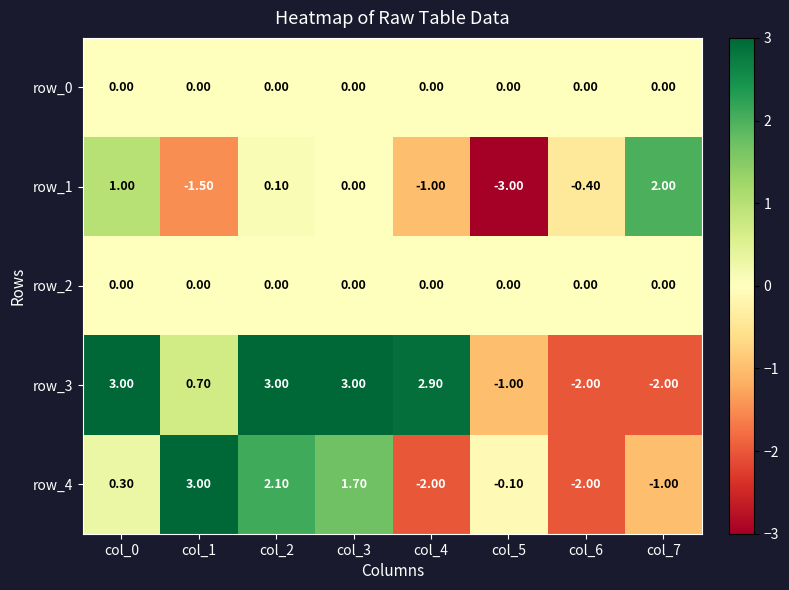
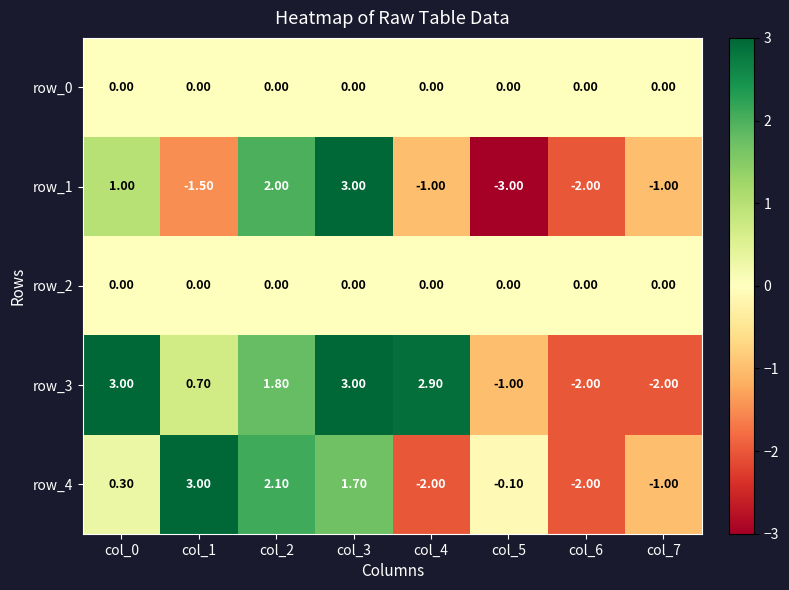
  {
    "row_0": {
      "col_0": 0.00,
      "col_1": 0.00,
      "col_2": 0.00,
      "col_3": 0.00,
      "col_4": 0.00,
      "col_5": 0.00,
      "col_6": 0.00,
      "col_7": 0.00
    },
    "row_1": {
      "col_0": 1.00,
      "col_1": -1.50,
-     "col_2": 0.10,
-     "col_3": 0.00,
+     "col_2": 2.00,
+     "col_3": 3.00,
      "col_4": -1.00,
      "col_5": -3.00,
-     "col_6": -0.40,
-     "col_7": 2.00
+     "col_6": -2.00,
+     "col_7": -1.00
    },
    "row_2": {
      "col_0": 0.00,
      "col_1": 0.00,
      "col_2": 0.00,
      "col_3": 0.00,
      "col_4": 0.00,
      "col_5": 0.00,
      "col_6": 0.00,
      "col_7": 0.00
    },
    "row_3": {
      "col_0": 3.00,
      "col_1": 0.70,
-     "col_2": 3.00,
+     "col_2": 1.80,
      "col_3": 3.00,
      "col_4": 2.90,
      "col_5": -1.00,
      "col_6": -2.00,
      "col_7": -2.00
    },
    "row_4": {
      "col_0": 0.30,
      "col_1": 3.00,
      "col_2": 2.10,
      "col_3": 1.70,
      "col_4": -2.00,
      "col_5": -0.10,
      "col_6": -2.00,
      "col_7": -1.00
    }
  }
